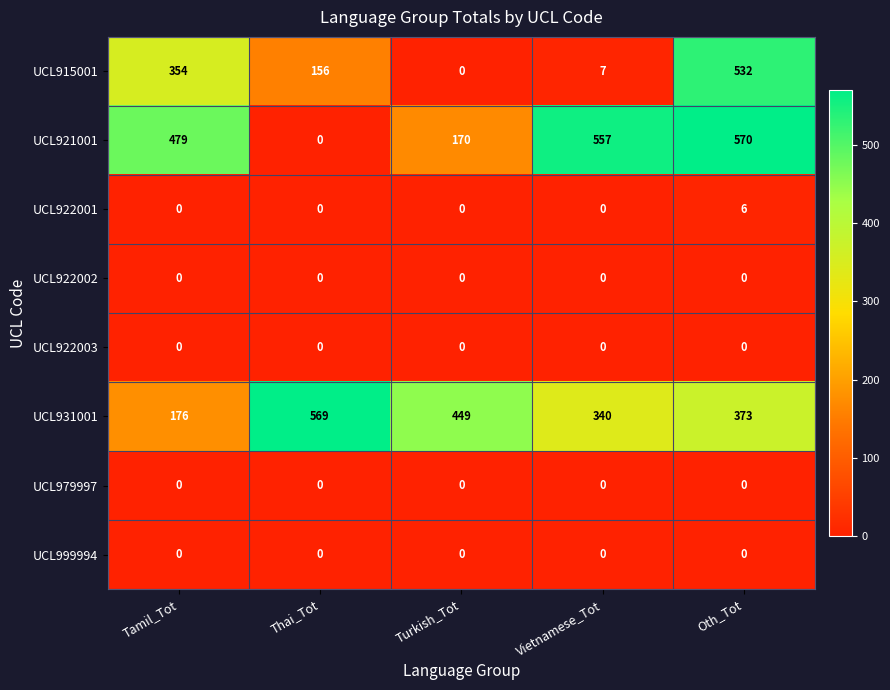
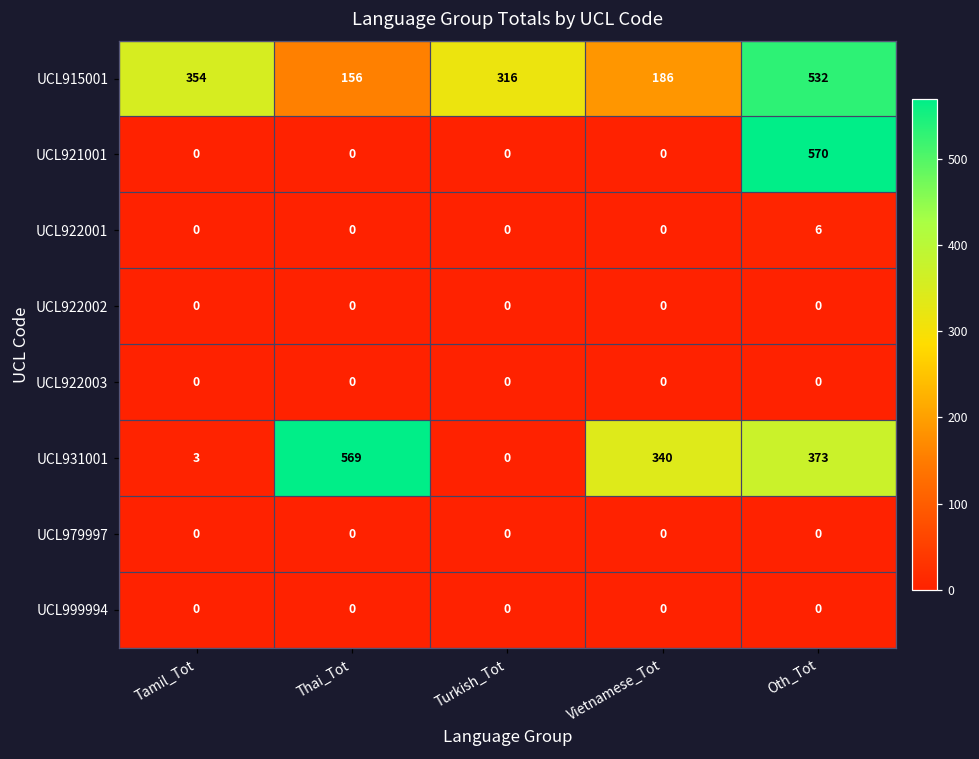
  {
    "UCL915001": {
      "Tamil_Tot": 354,
      "Thai_Tot": 156,
-     "Turkish_Tot": 0,
-     "Vietnamese_Tot": 7,
+     "Turkish_Tot": 316,
+     "Vietnamese_Tot": 186,
      "Oth_Tot": 532
    },
    "UCL921001": {
-     "Tamil_Tot": 479,
+     "Tamil_Tot": 0,
      "Thai_Tot": 0,
-     "Turkish_Tot": 170,
-     "Vietnamese_Tot": 557,
+     "Turkish_Tot": 0,
+     "Vietnamese_Tot": 0,
      "Oth_Tot": 570
    },
    "UCL922001": {
      "Tamil_Tot": 0,
      "Thai_Tot": 0,
      "Turkish_Tot": 0,
      "Vietnamese_Tot": 0,
      "Oth_Tot": 6
    },
    "UCL922002": {
      "Tamil_Tot": 0,
      "Thai_Tot": 0,
      "Turkish_Tot": 0,
      "Vietnamese_Tot": 0,
      "Oth_Tot": 0
    },
    "UCL922003": {
      "Tamil_Tot": 0,
      "Thai_Tot": 0,
      "Turkish_Tot": 0,
      "Vietnamese_Tot": 0,
      "Oth_Tot": 0
    },
    "UCL931001": {
-     "Tamil_Tot": 176,
+     "Tamil_Tot": 3,
      "Thai_Tot": 569,
-     "Turkish_Tot": 449,
+     "Turkish_Tot": 0,
      "Vietnamese_Tot": 340,
      "Oth_Tot": 373
    },
    "UCL979997": {
      "Tamil_Tot": 0,
      "Thai_Tot": 0,
      "Turkish_Tot": 0,
      "Vietnamese_Tot": 0,
      "Oth_Tot": 0
    },
    "UCL999994": {
      "Tamil_Tot": 0,
      "Thai_Tot": 0,
      "Turkish_Tot": 0,
      "Vietnamese_Tot": 0,
      "Oth_Tot": 0
    }
  }
